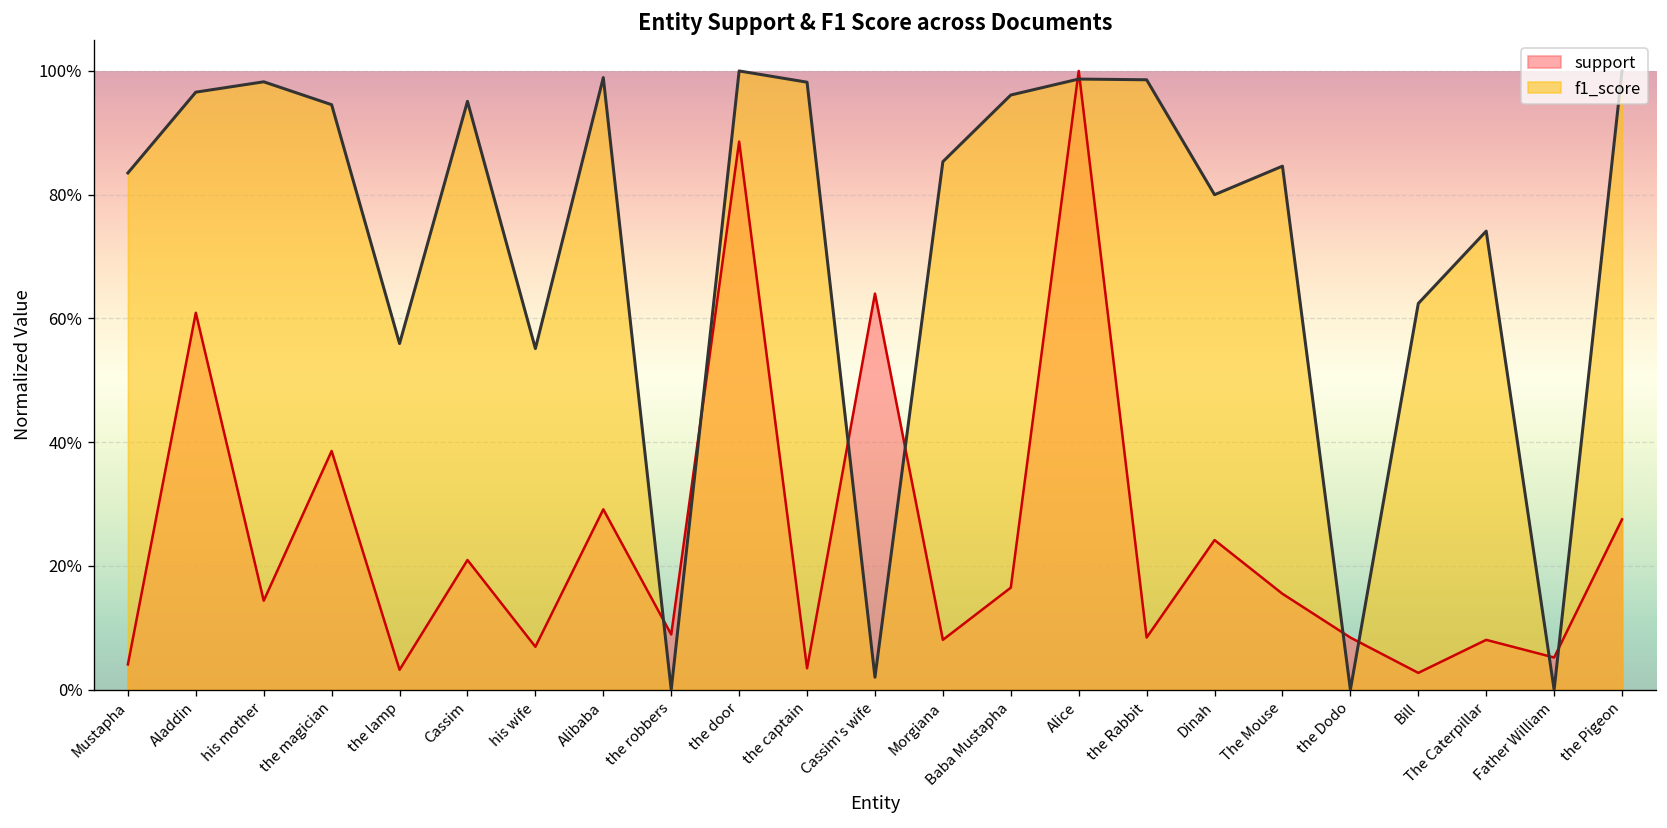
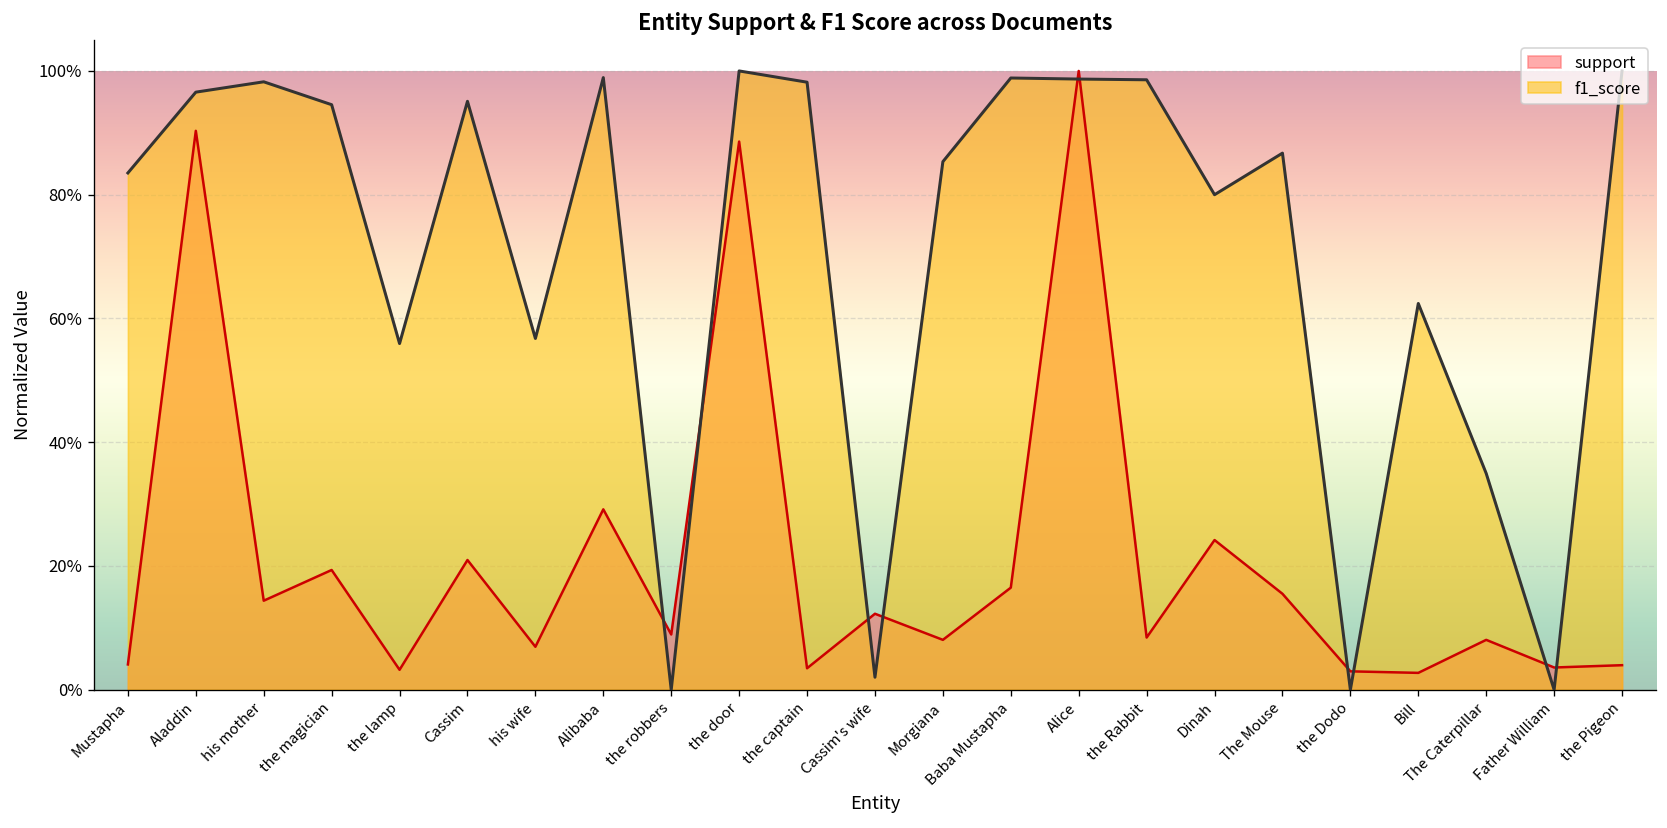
  {
    "support": {
      "Mustapha": "4%",
-     "Aladdin": "61%",
+     "Aladdin": "90%",
      "his mother": "14%",
-     "the magician": "39%",
+     "the magician": "19%",
      "the lamp": "3%",
      "Cassim": "21%",
      "his wife": "7%",
      "Alibaba": "29%",
      "the robbers": "9%",
      "the door": "89%",
      "the captain": "3%",
-     "Cassim's wife": "64%",
+     "Cassim's wife": "12%",
      "Morgiana": "8%",
      "Baba Mustapha": "17%",
      "Alice": "100%",
      "the Rabbit": "8%",
      "Dinah": "24%",
      "The Mouse": "16%",
-     "the Dodo": "8%",
+     "the Dodo": "3%",
      "Bill": "3%",
      "The Caterpillar": "8%",
-     "Father William": "5%",
-     "the Pigeon": "28%"
+     "Father William": "4%",
+     "the Pigeon": "4%"
    },
    "f1_score": {
      "Mustapha": "84%",
      "Aladdin": "97%",
      "his mother": "98%",
      "the magician": "95%",
      "the lamp": "56%",
      "Cassim": "95%",
-     "his wife": "55%",
+     "his wife": "57%",
      "Alibaba": "99%",
      "the robbers": "0%",
      "the door": "100%",
      "the captain": "98%",
      "Cassim's wife": "2%",
      "Morgiana": "85%",
-     "Baba Mustapha": "96%",
+     "Baba Mustapha": "99%",
      "Alice": "99%",
      "the Rabbit": "99%",
      "Dinah": "80%",
-     "The Mouse": "85%",
+     "The Mouse": "87%",
      "the Dodo": "0%",
      "Bill": "62%",
-     "The Caterpillar": "74%",
+     "The Caterpillar": "35%",
      "Father William": "0%"
    }
  }
